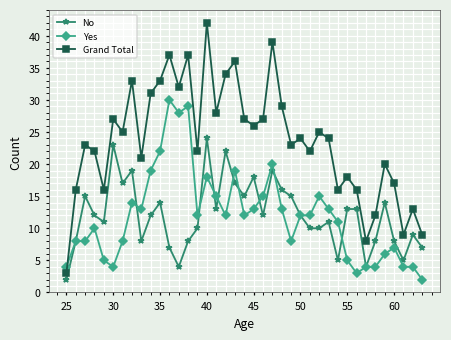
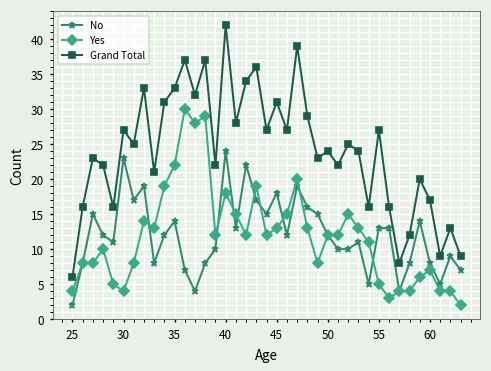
  {
    "Grand Total": {
-     "25": 3,
+     "25": 6,
      "30": 27,
      "35": 33,
      "40": 42,
-     "45": 26,
+     "45": 31,
      "50": 24,
-     "55": 18,
+     "55": 27,
      "60": 17
    }
  }
